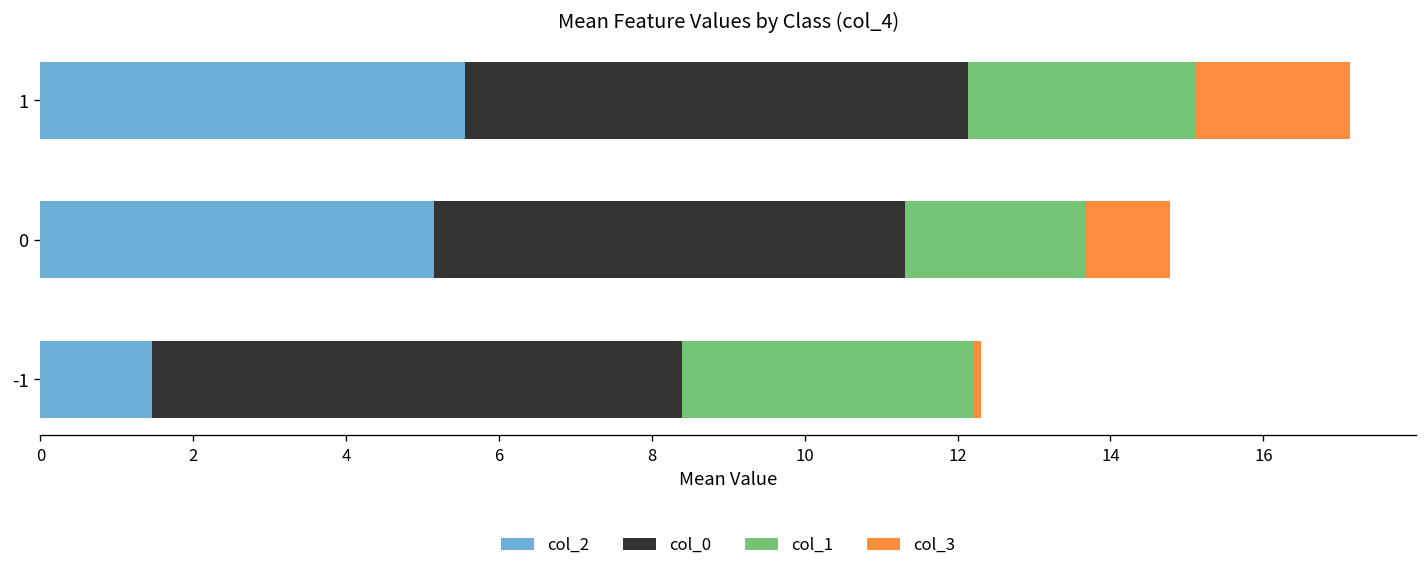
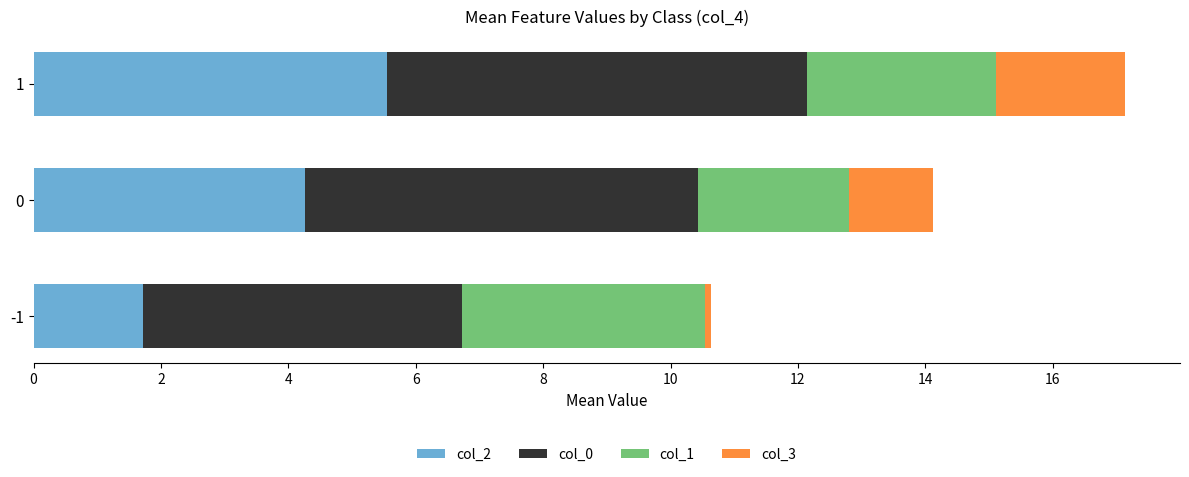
  {
    "col_2": {
      "1": 5.6,
-     "0": 5.2,
-     "-1": 1.5
+     "0": 4.3,
+     "-1": 1.7
    },
    "col_0": {
      "1": 6.6,
      "0": 6.2,
-     "-1": 6.9
+     "-1": 5.0
    },
    "col_1": {
      "1": 3.0,
      "0": 2.4,
      "-1": 3.8
    },
    "col_3": {
      "1": 2.0,
-     "0": 1.1,
+     "0": 1.3,
      "-1": 0.1
    }
  }
